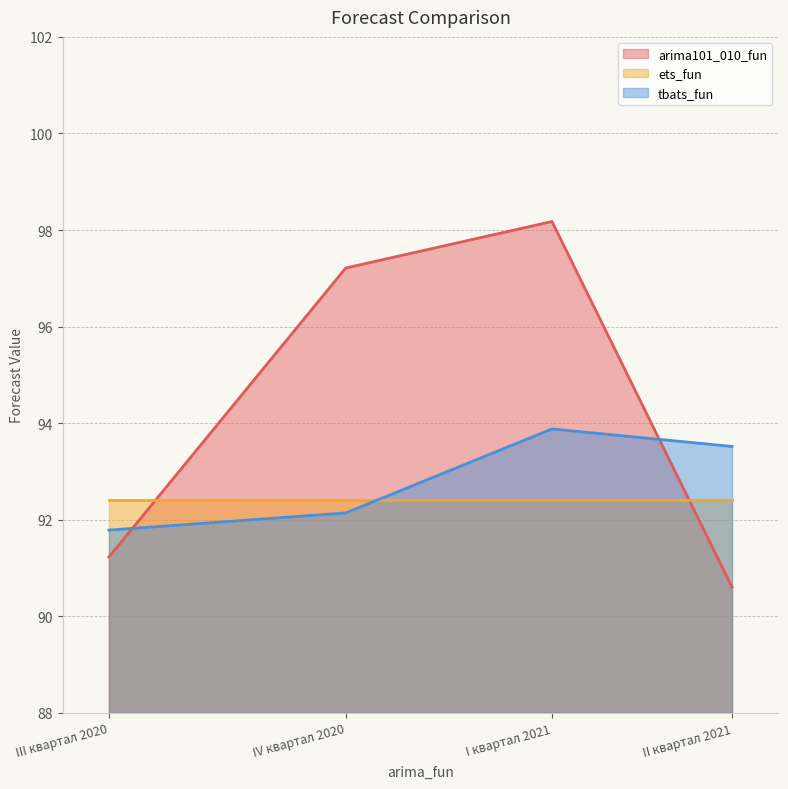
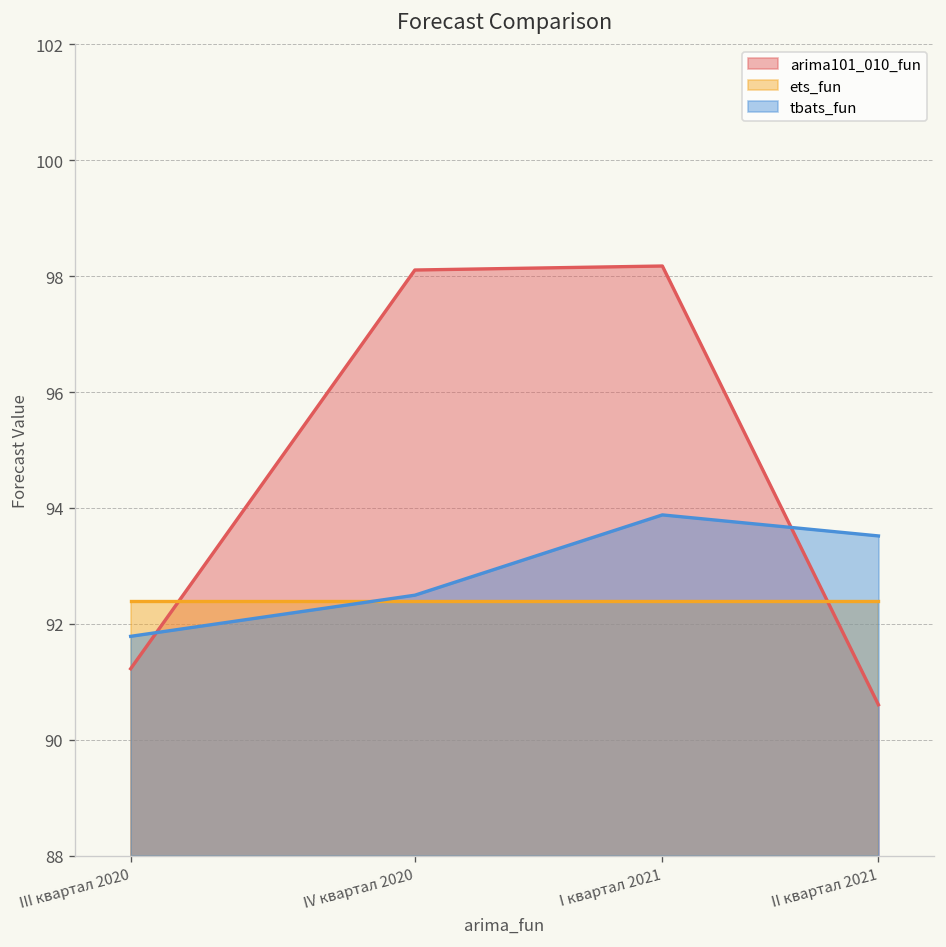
  {
    "arima101_010_fun": {
      "III квартал 2020": 91.2,
-     "IV квартал 2020": 97.2,
+     "IV квартал 2020": 98.1,
      "I квартал 2021": 98.2,
      "II квартал 2021": 90.6
    },
    "ets_fun": {
      "III квартал 2020": 92.4,
      "IV квартал 2020": 92.4,
      "I квартал 2021": 92.4,
      "II квартал 2021": 92.4
    },
    "tbats_fun": {
      "III квартал 2020": 91.8,
-     "IV квартал 2020": 92.1,
+     "IV квартал 2020": 92.5,
      "I квартал 2021": 93.9,
      "II квартал 2021": 93.5
    }
  }
